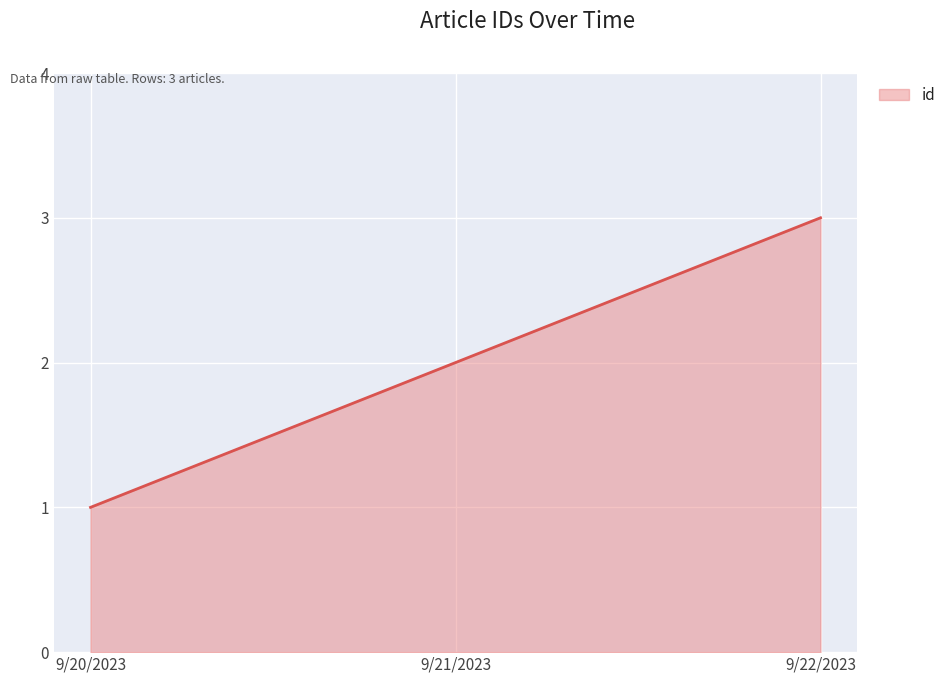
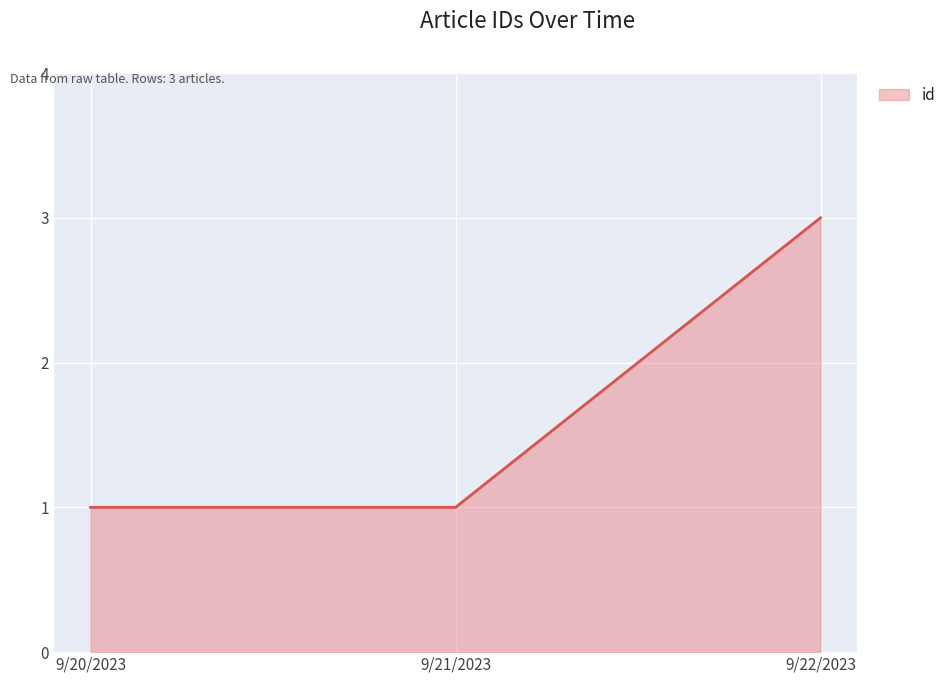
  {
    "9/20/2023": 1,
-   "9/21/2023": 2,
+   "9/21/2023": 1,
    "9/22/2023": 3
  }
